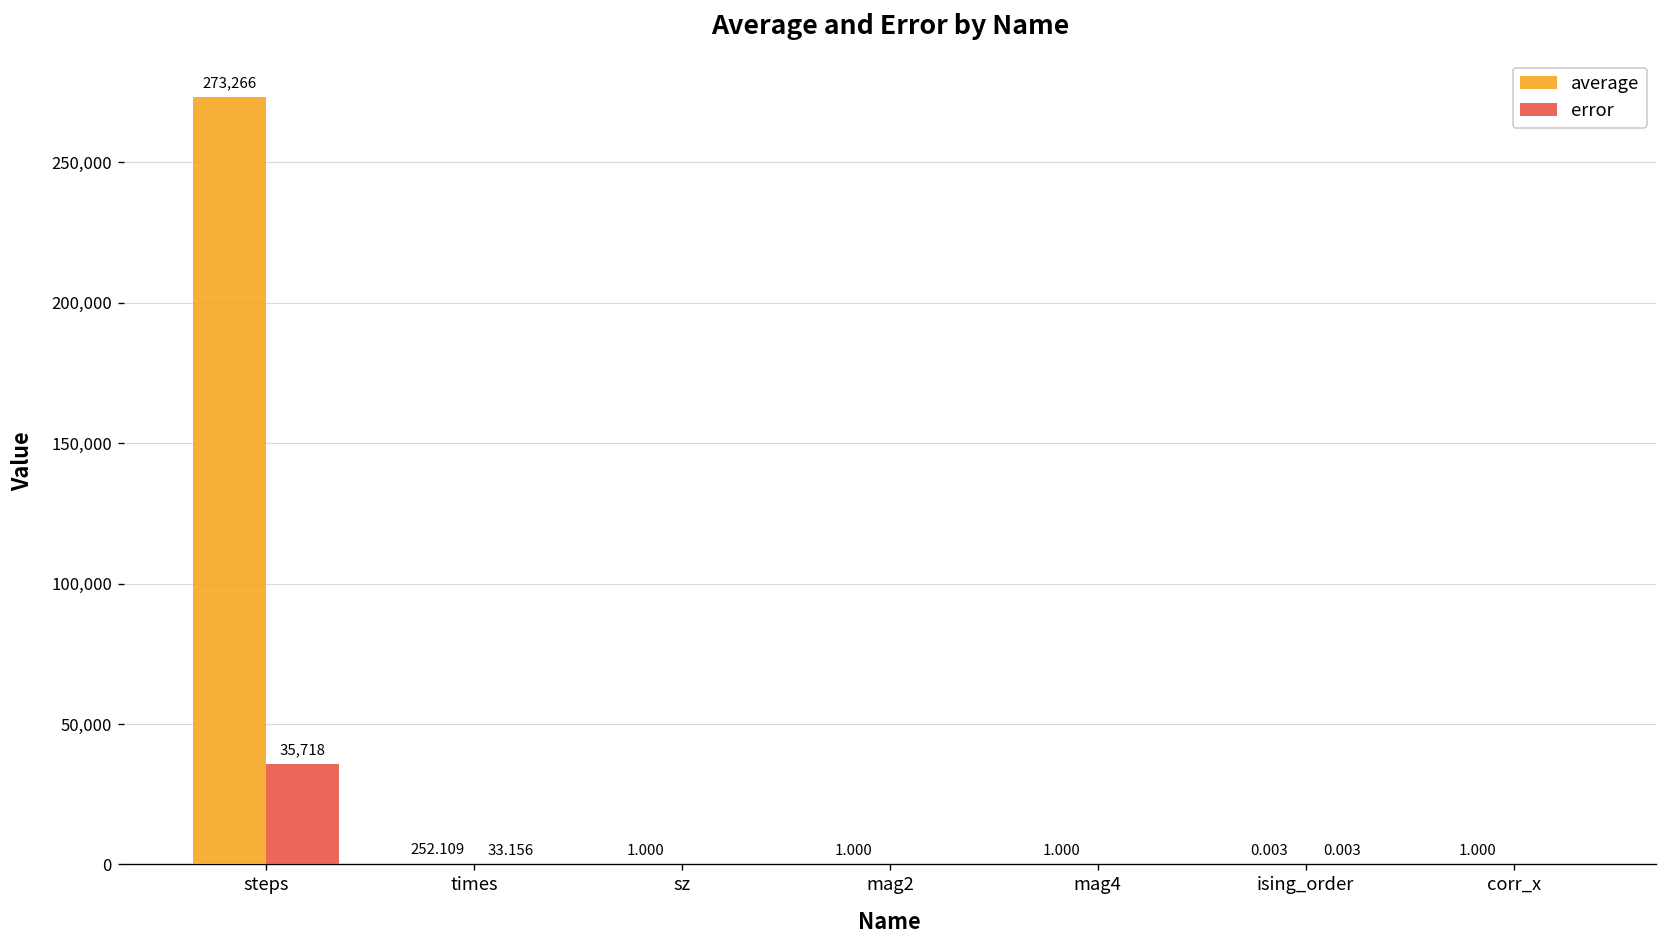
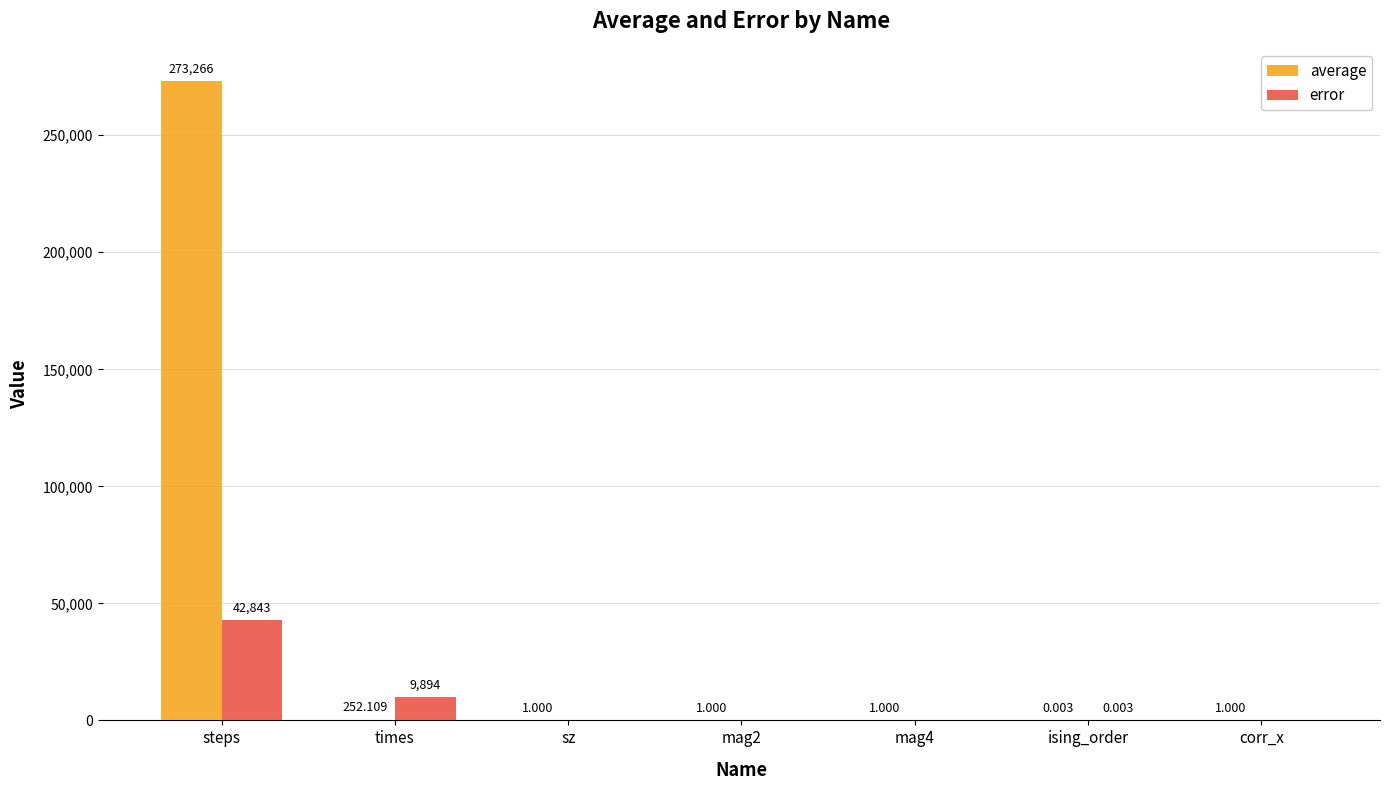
  {
    "average": {
      "steps": "273,266",
      "times": "252.109",
      "sz": "1.000",
      "mag2": "1.000",
      "mag4": "1.000",
      "ising_order": "0.003",
      "corr_x": "1.000"
    },
    "error": {
-     "steps": "35,718",
-     "times": "33.156",
+     "steps": "42,843",
+     "times": "9,894",
      "ising_order": "0.003"
    }
  }
